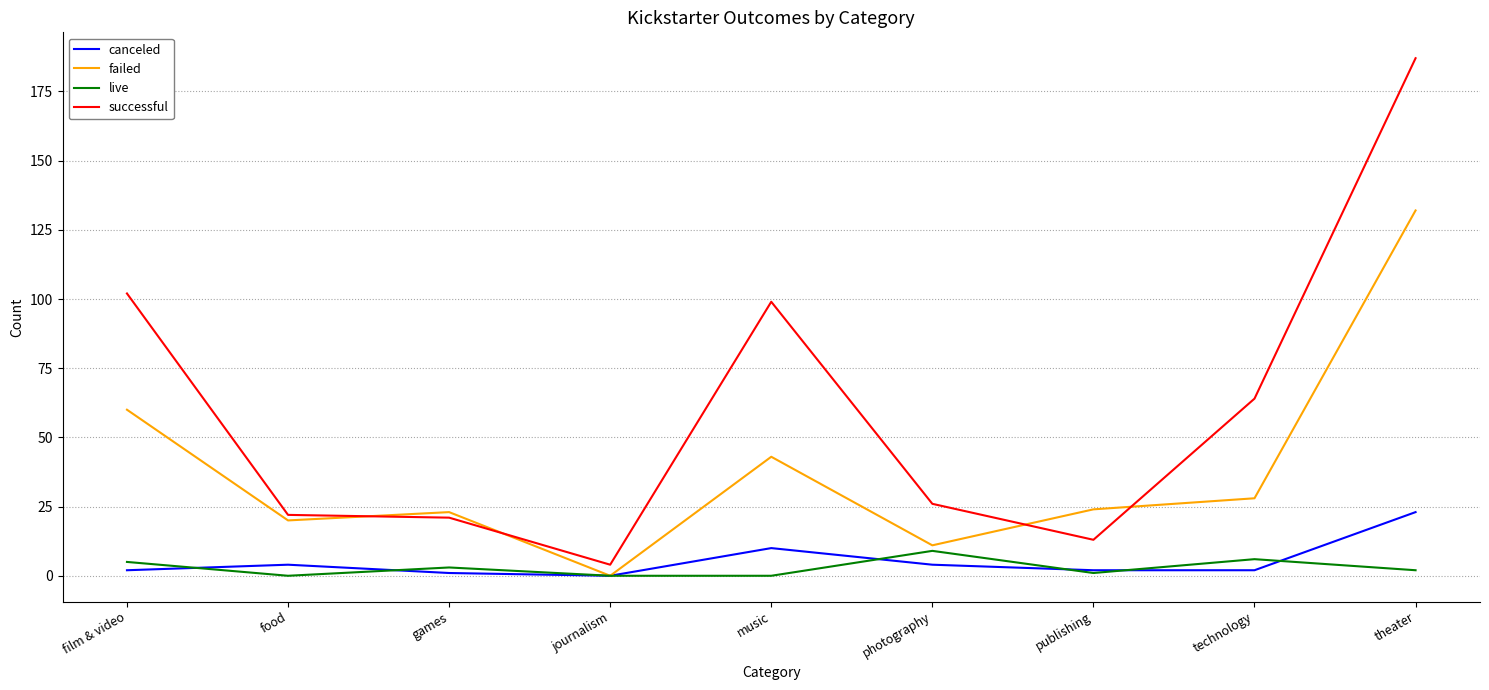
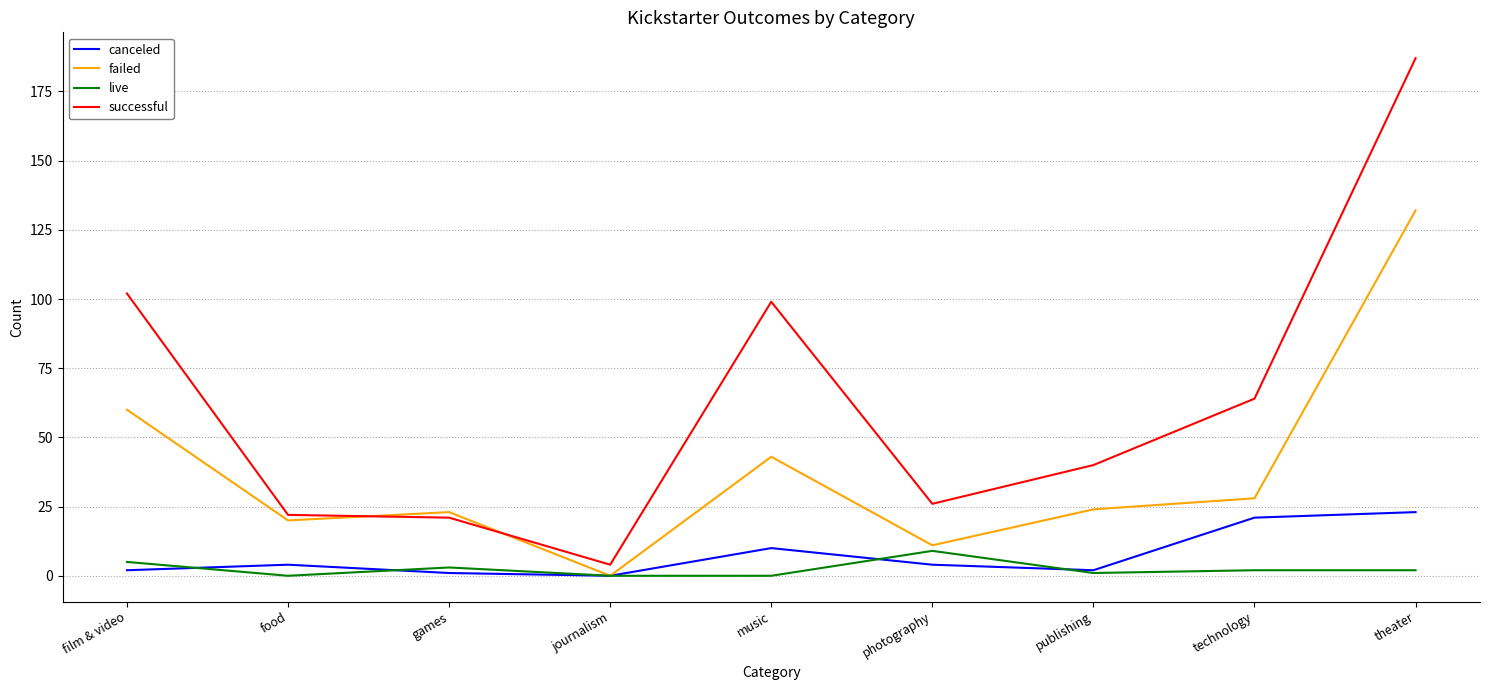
  {
    "canceled": {
      "film & video": 2,
      "food": 4,
      "games": 1,
      "music": 10,
      "photography": 4,
      "publishing": 2,
-     "technology": 2,
+     "technology": 21,
      "theater": 23
    },
    "failed": {
      "film & video": 60,
      "food": 20,
      "games": 23,
      "music": 43,
      "photography": 11,
      "publishing": 24,
      "technology": 28,
      "theater": 132
    },
    "live": {
      "film & video": 5,
      "food": 0,
      "games": 3,
      "music": 0,
      "photography": 9,
      "publishing": 1,
-     "technology": 6,
+     "technology": 2,
      "theater": 2
    },
    "successful": {
      "film & video": 102,
      "food": 22,
      "games": 21,
      "journalism": 4,
      "music": 99,
      "photography": 26,
-     "publishing": 13,
+     "publishing": 40,
      "technology": 64,
      "theater": 187
    }
  }
